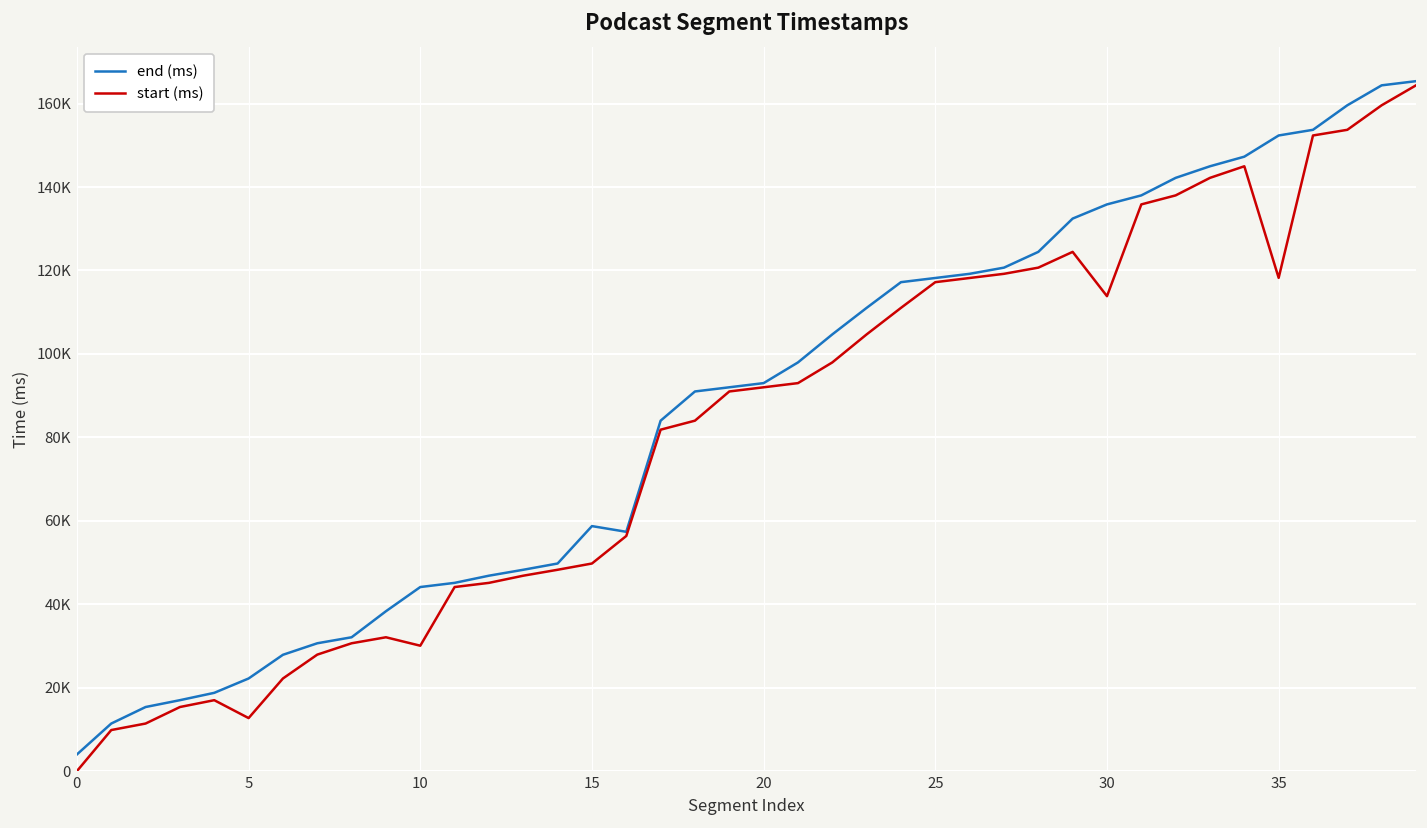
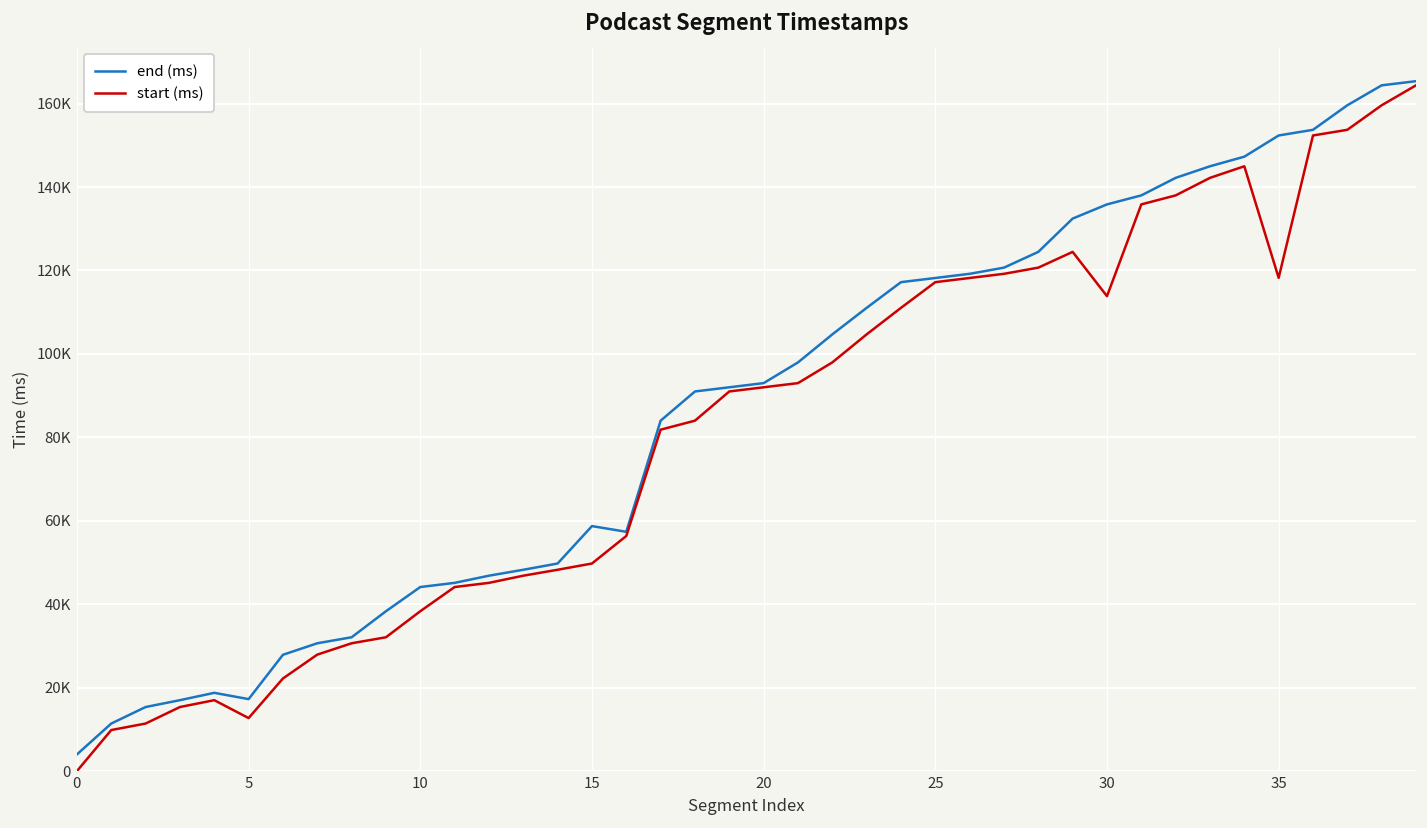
  {
    "end (ms)": {
      "0": 4000,
-     "5": 22000,
+     "5": 17000,
      "10": 44000,
      "15": 59000,
      "20": 93000,
      "25": 118000,
      "30": 136000,
      "35": 152000
    },
    "start (ms)": {
      "0": 0,
      "5": 13000,
-     "10": 30000,
+     "10": 38000,
      "15": 50000,
      "20": 92000,
      "25": 117000,
      "30": 114000,
      "35": 118000
    }
  }
